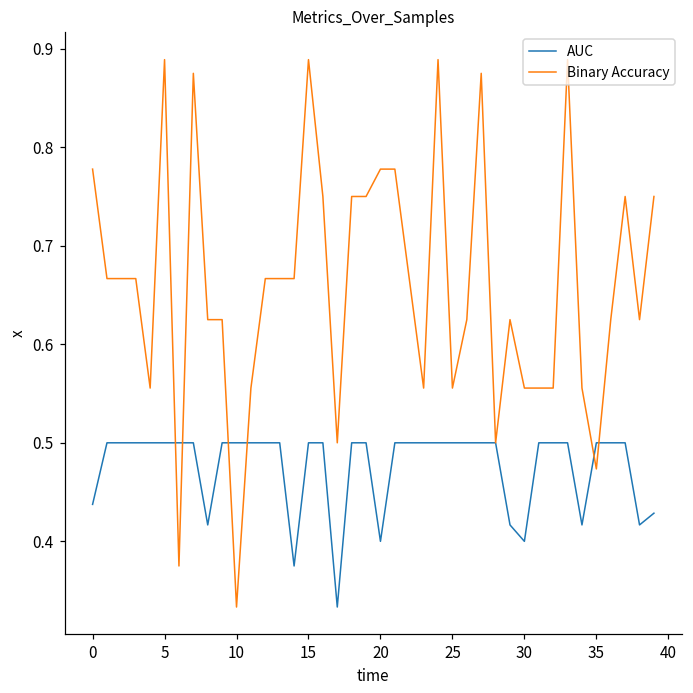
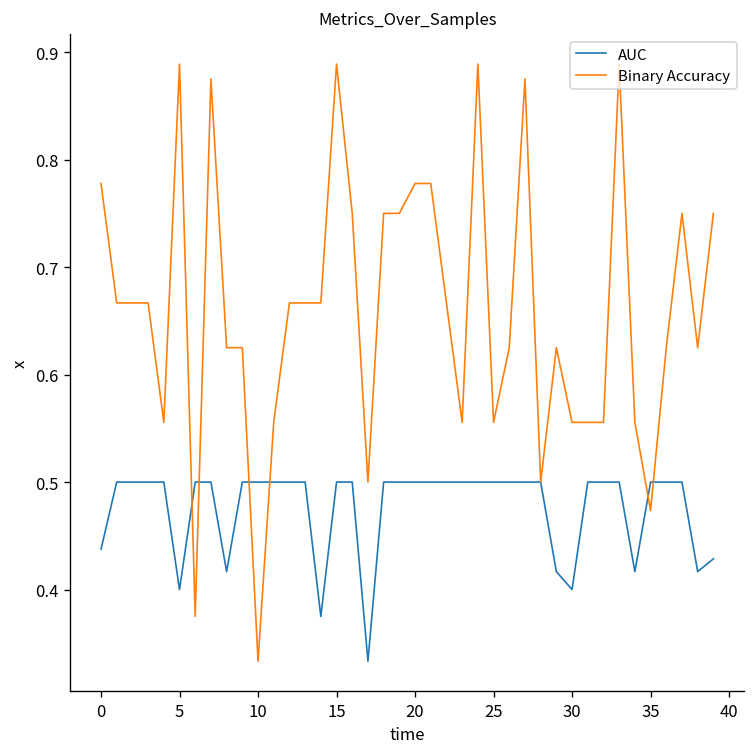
  {
    "AUC": {
      "0": 0.44,
-     "5": 0.5,
+     "5": 0.4,
      "10": 0.5,
      "15": 0.5,
-     "20": 0.4,
+     "20": 0.5,
      "25": 0.5,
      "30": 0.4,
      "35": 0.5
    },
    "Binary Accuracy": {
      "0": 0.78,
      "5": 0.89,
      "10": 0.33,
      "15": 0.89,
      "20": 0.78,
      "25": 0.56,
      "30": 0.56,
      "35": 0.47
    }
  }
